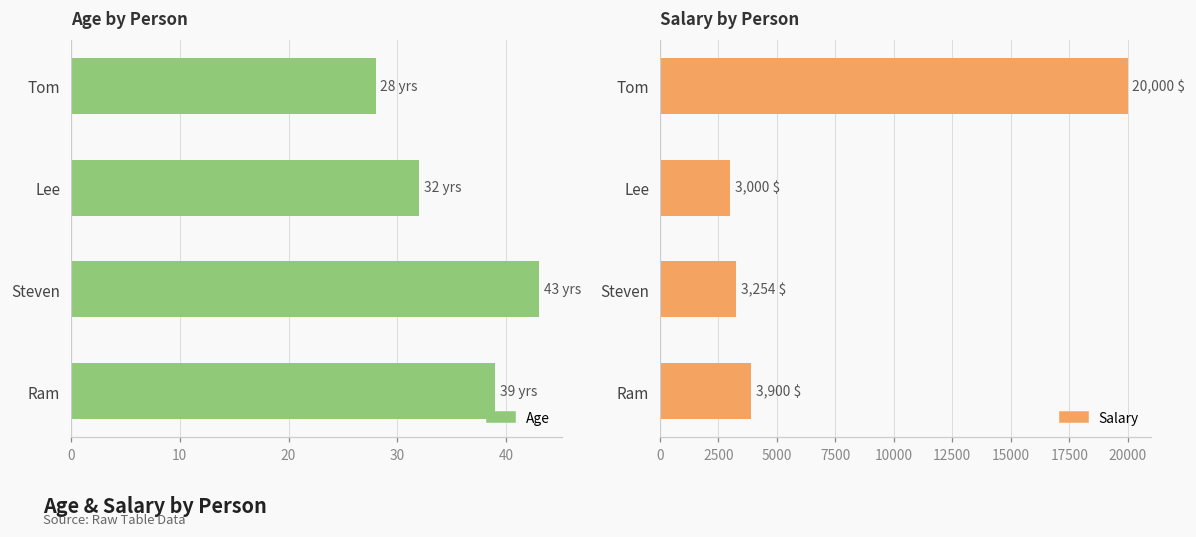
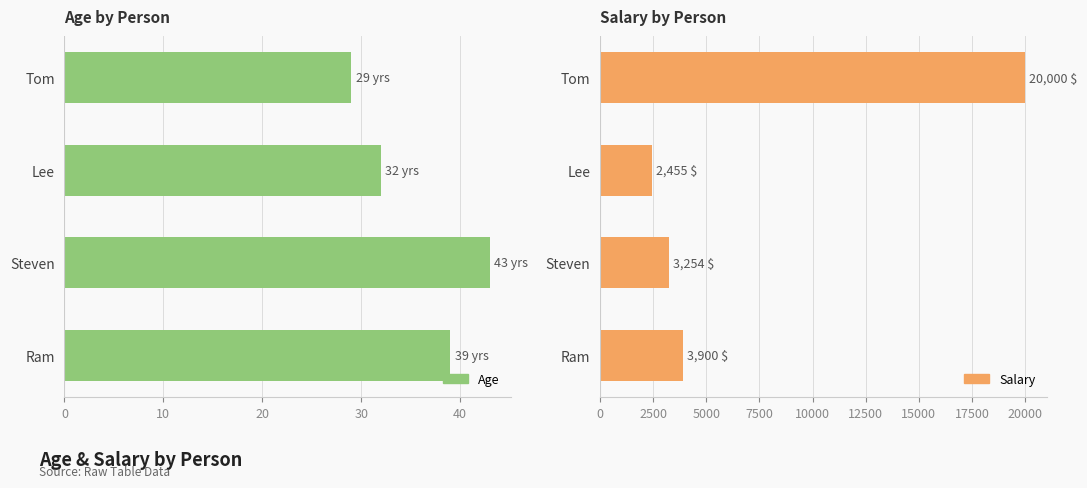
  {
    "Age by Person": {
-     "Tom": "28",
+     "Tom": "29",
      "Lee": "32",
      "Steven": "43",
      "Ram": "39"
    },
    "Salary by Person": {
      "Tom": "20,000",
-     "Lee": "3,000",
+     "Lee": "2,455",
      "Steven": "3,254",
      "Ram": "3,900"
    }
  }
